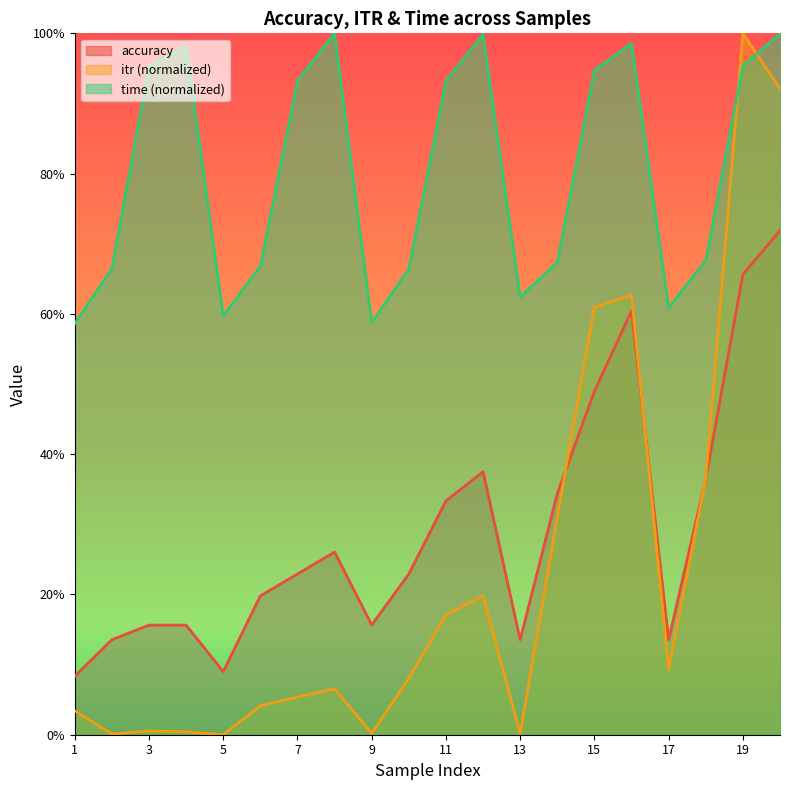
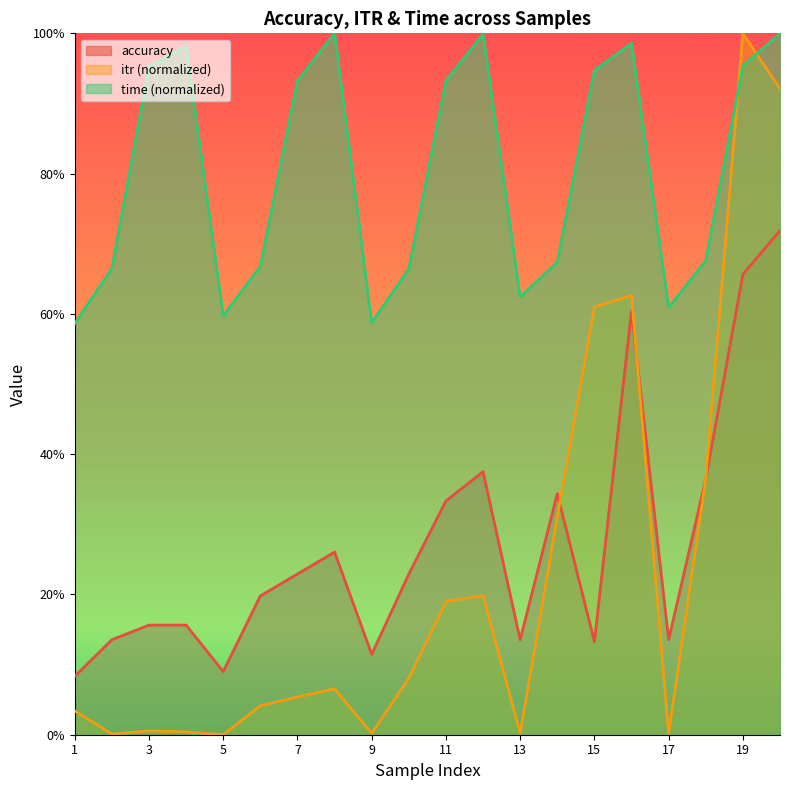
  {
    "accuracy": {
      "1": "8%",
      "3": "16%",
      "5": "9%",
      "7": "23%",
-     "9": "16%",
+     "9": "11%",
      "11": "33%",
      "13": "14%",
-     "15": "49%",
+     "15": "13%",
      "17": "14%",
      "19": "66%"
    },
    "itr (normalized)": {
      "1": "3%",
      "3": "1%",
      "5": "0%",
      "7": "5%",
      "9": "0%",
-     "11": "17%",
+     "11": "19%",
      "13": "0%",
      "15": "61%",
-     "17": "9%",
+     "17": "0%",
      "19": "100%"
    },
    "time (normalized)": {
      "1": "59%",
      "5": "60%",
      "7": "93%",
      "9": "59%",
      "11": "93%",
      "13": "62%",
      "15": "95%",
      "17": "61%",
      "19": "95%"
    }
  }
